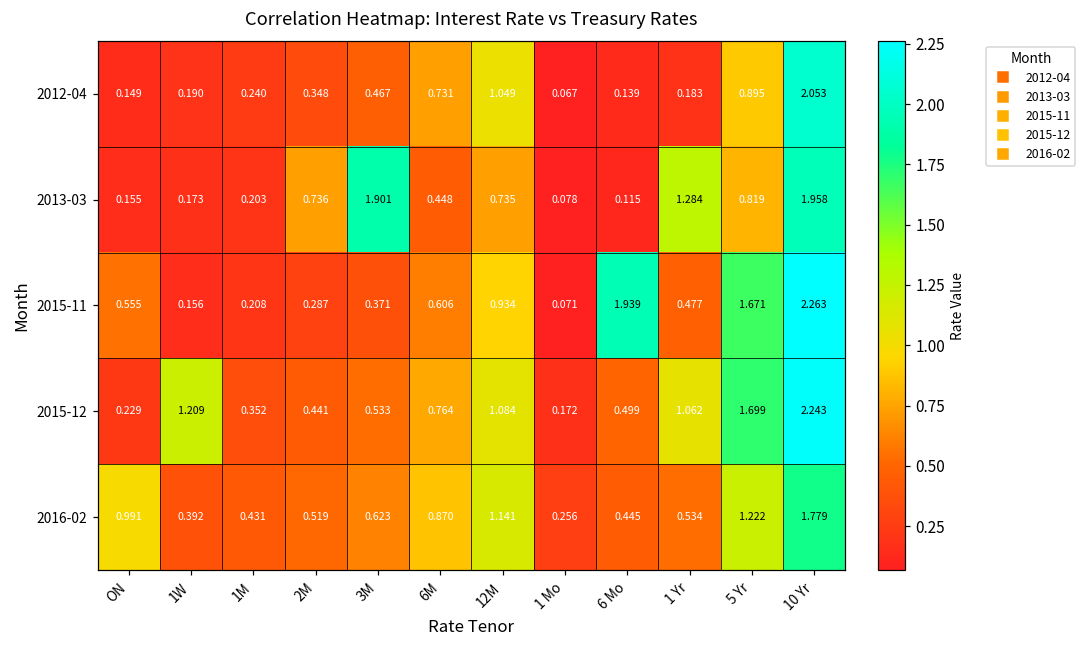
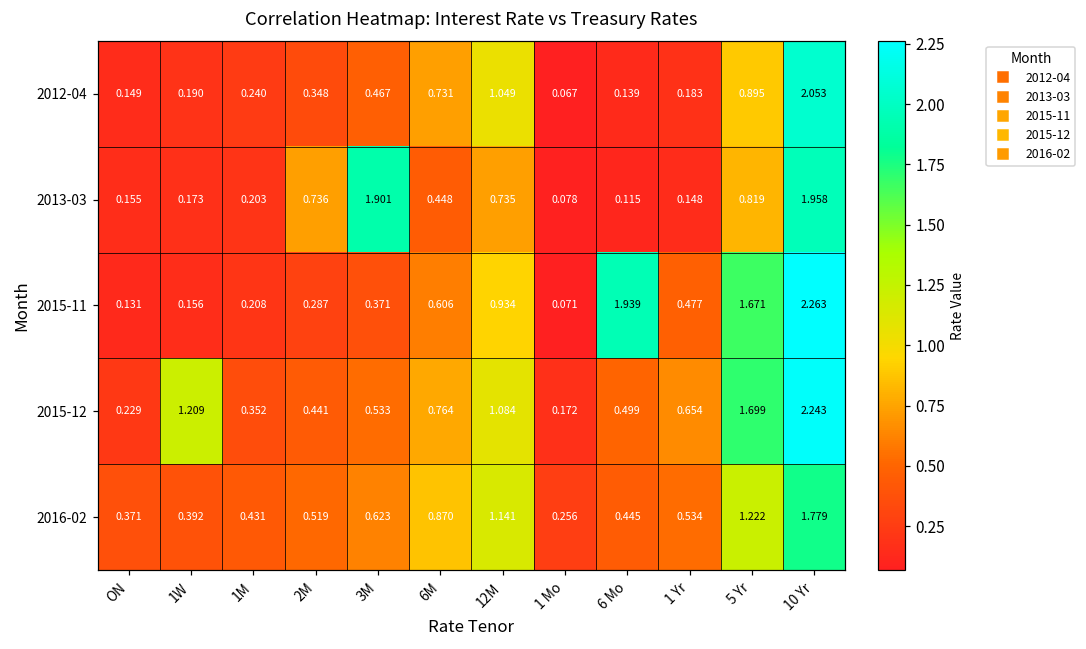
  {
    "2012-04": {
      "ON": 0.149,
      "1W": 0.190,
      "1M": 0.240,
      "2M": 0.348,
      "3M": 0.467,
      "6M": 0.731,
      "12M": 1.049,
      "1 Mo": 0.067,
      "6 Mo": 0.139,
      "1 Yr": 0.183,
      "5 Yr": 0.895,
      "10 Yr": 2.053
    },
    "2013-03": {
      "ON": 0.155,
      "1W": 0.173,
      "1M": 0.203,
      "2M": 0.736,
      "3M": 1.901,
      "6M": 0.448,
      "12M": 0.735,
      "1 Mo": 0.078,
      "6 Mo": 0.115,
-     "1 Yr": 1.284,
+     "1 Yr": 0.148,
      "5 Yr": 0.819,
      "10 Yr": 1.958
    },
    "2015-11": {
-     "ON": 0.555,
+     "ON": 0.131,
      "1W": 0.156,
      "1M": 0.208,
      "2M": 0.287,
      "3M": 0.371,
      "6M": 0.606,
      "12M": 0.934,
      "1 Mo": 0.071,
      "6 Mo": 1.939,
      "1 Yr": 0.477,
      "5 Yr": 1.671,
      "10 Yr": 2.263
    },
    "2015-12": {
      "ON": 0.229,
      "1W": 1.209,
      "1M": 0.352,
      "2M": 0.441,
      "3M": 0.533,
      "6M": 0.764,
      "12M": 1.084,
      "1 Mo": 0.172,
      "6 Mo": 0.499,
-     "1 Yr": 1.062,
+     "1 Yr": 0.654,
      "5 Yr": 1.699,
      "10 Yr": 2.243
    },
    "2016-02": {
-     "ON": 0.991,
+     "ON": 0.371,
      "1W": 0.392,
      "1M": 0.431,
      "2M": 0.519,
      "3M": 0.623,
      "6M": 0.870,
      "12M": 1.141,
      "1 Mo": 0.256,
      "6 Mo": 0.445,
      "1 Yr": 0.534,
      "5 Yr": 1.222,
      "10 Yr": 1.779
    }
  }
